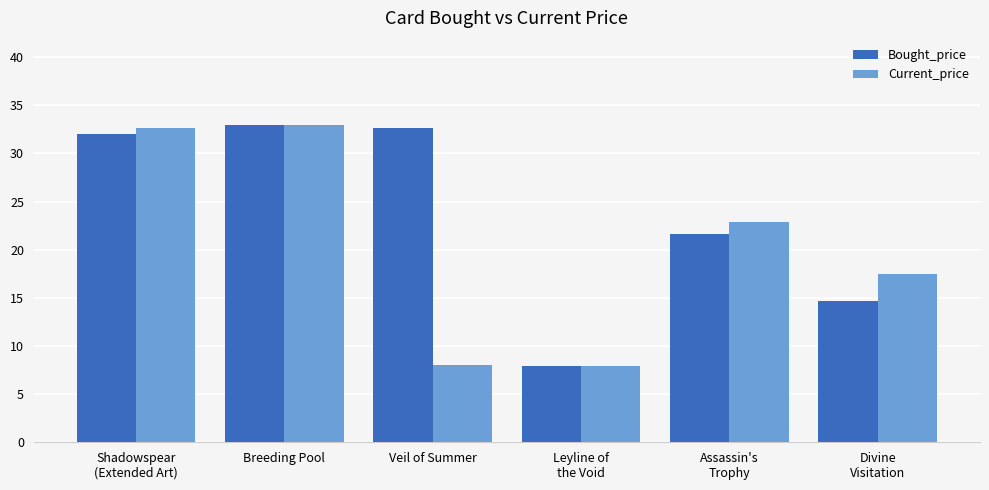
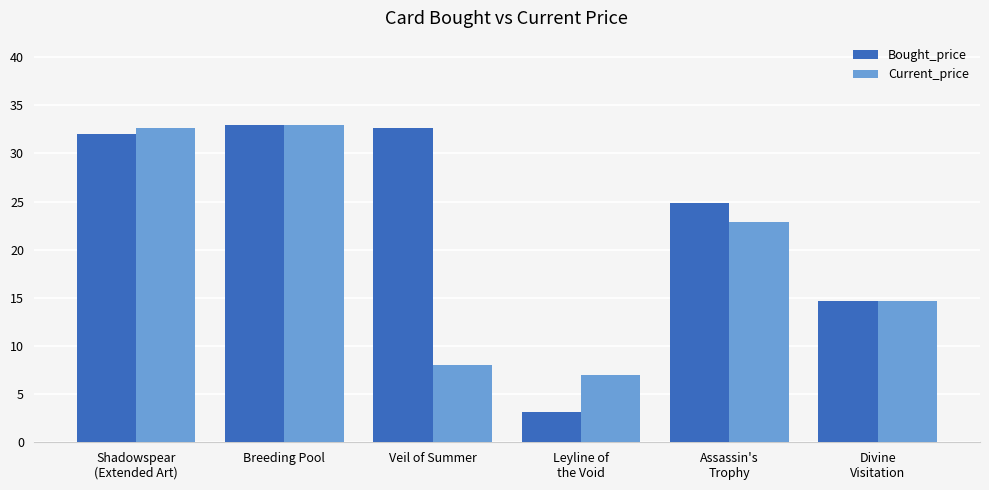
  {
    "Bought_price": {
      "Shadowspear (Extended Art)": 32,
      "Breeding Pool": 33,
      "Veil of Summer": 33,
-     "Leyline of the Void": 8,
-     "Assassin's Trophy": 22,
+     "Leyline of the Void": 3,
+     "Assassin's Trophy": 25,
      "Divine Visitation": 15
    },
    "Current_price": {
      "Shadowspear (Extended Art)": 33,
      "Breeding Pool": 33,
      "Veil of Summer": 8,
-     "Leyline of the Void": 8,
+     "Leyline of the Void": 7,
      "Assassin's Trophy": 23,
-     "Divine Visitation": 17
+     "Divine Visitation": 15
    }
  }
